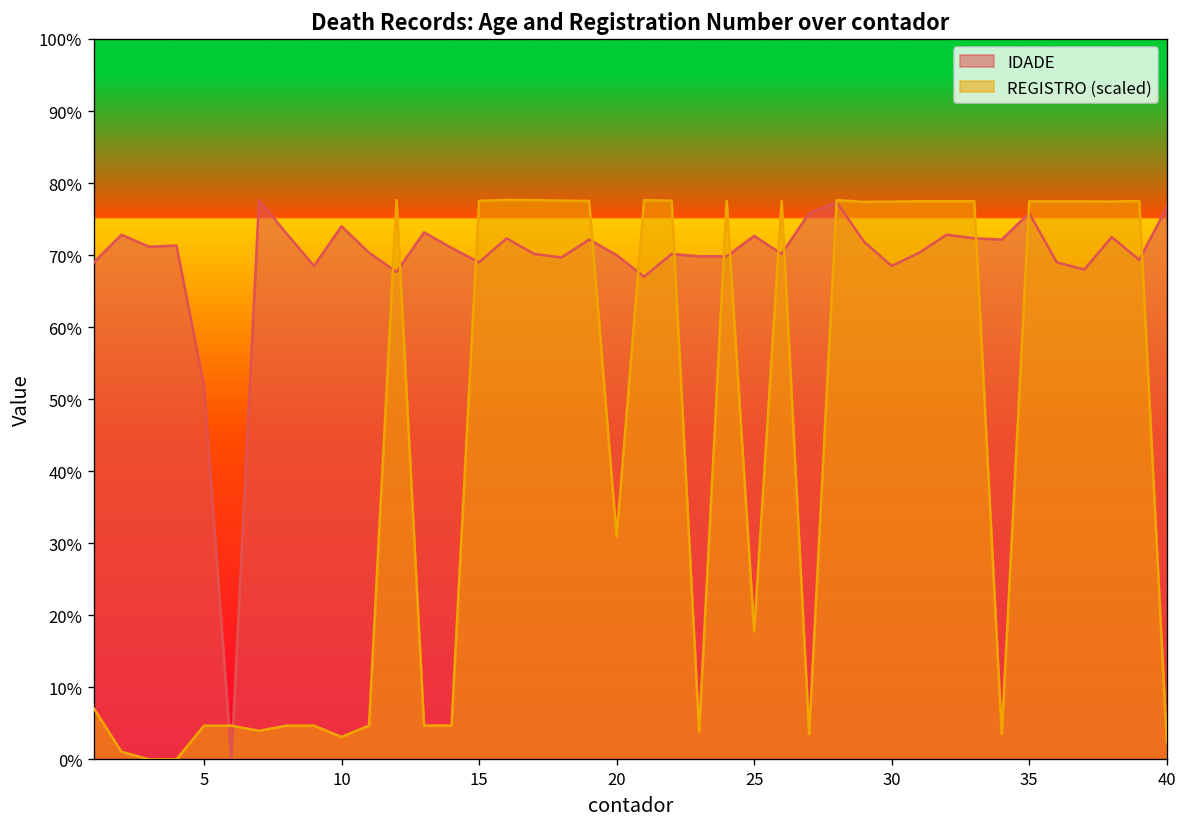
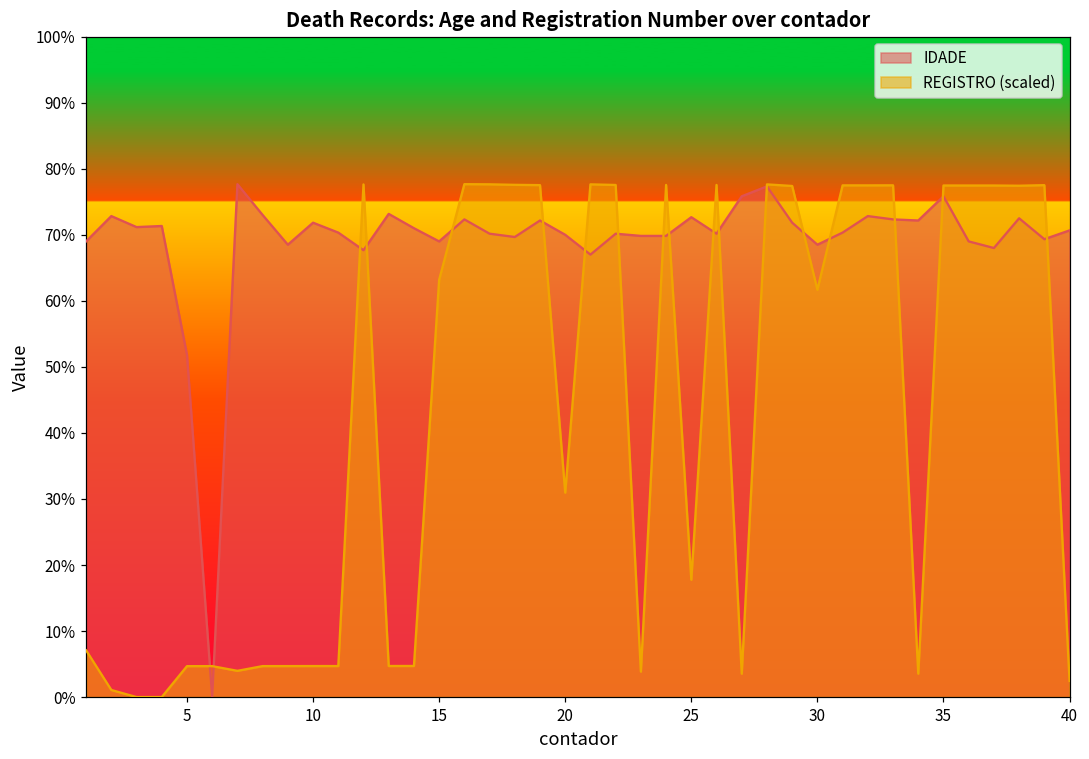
  {
    "IDADE": {
      "5": "52%",
-     "10": "74%",
+     "10": "72%",
      "15": "69%",
      "20": "70%",
      "25": "73%",
      "30": "69%",
      "35": "76%",
-     "40": "77%"
+     "40": "71%"
    },
    "REGISTRO (scaled)": {
      "5": "5%",
-     "10": "3%",
-     "15": "78%",
+     "10": "5%",
+     "15": "63%",
      "20": "31%",
      "25": "18%",
-     "30": "77%",
+     "30": "62%",
      "35": "77%",
      "40": "2%"
    }
  }
